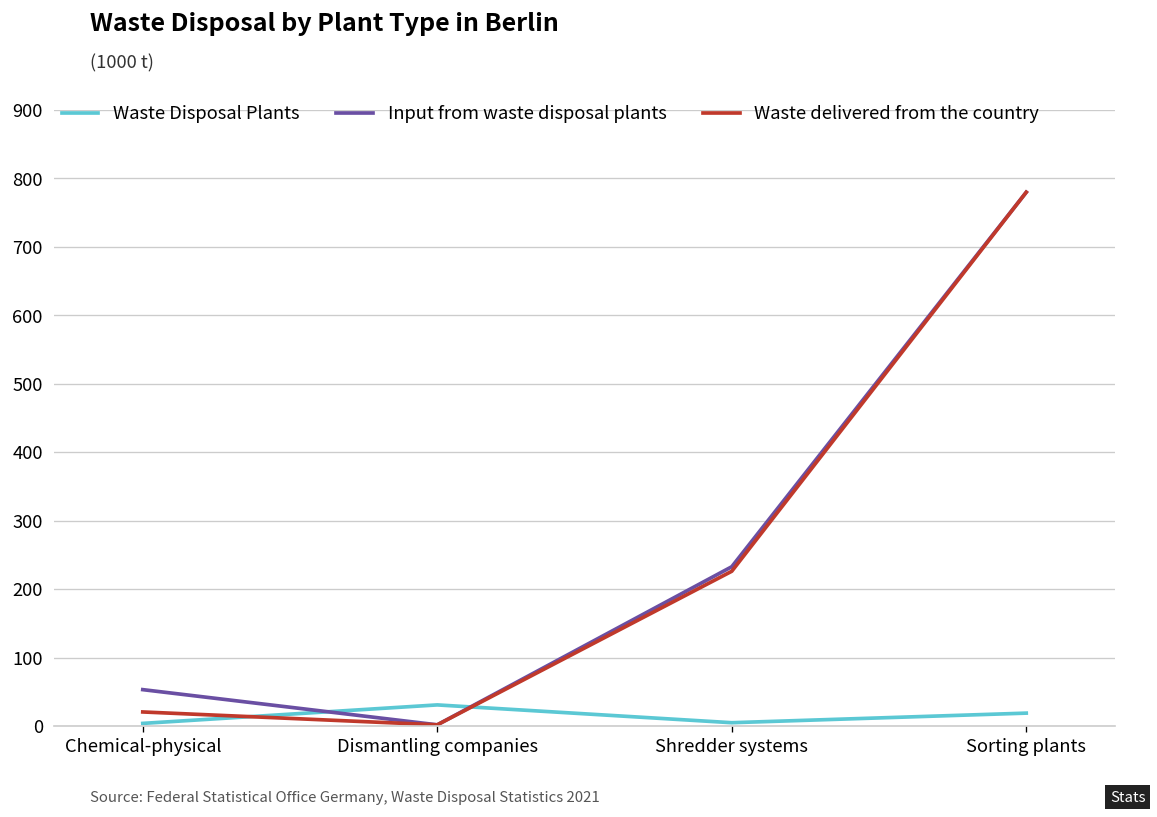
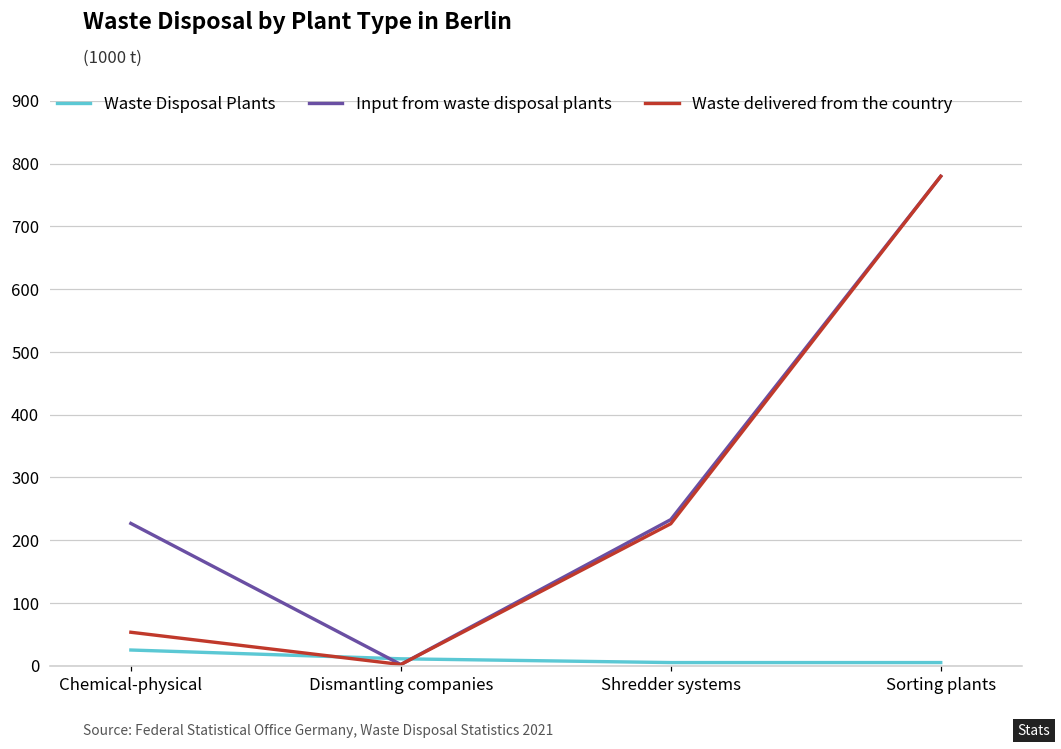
  {
    "Waste Disposal Plants": {
-     "Chemical-physical": 0,
-     "Dismantling companies": 30,
+     "Chemical-physical": 30,
+     "Dismantling companies": 10,
      "Shredder systems": 10,
-     "Sorting plants": 20
+     "Sorting plants": 10
    },
    "Input from waste disposal plants": {
-     "Chemical-physical": 50,
+     "Chemical-physical": 230,
      "Shredder systems": 230
    },
    "Waste delivered from the country": {
-     "Chemical-physical": 20,
+     "Chemical-physical": 50,
      "Shredder systems": 230
    }
  }
